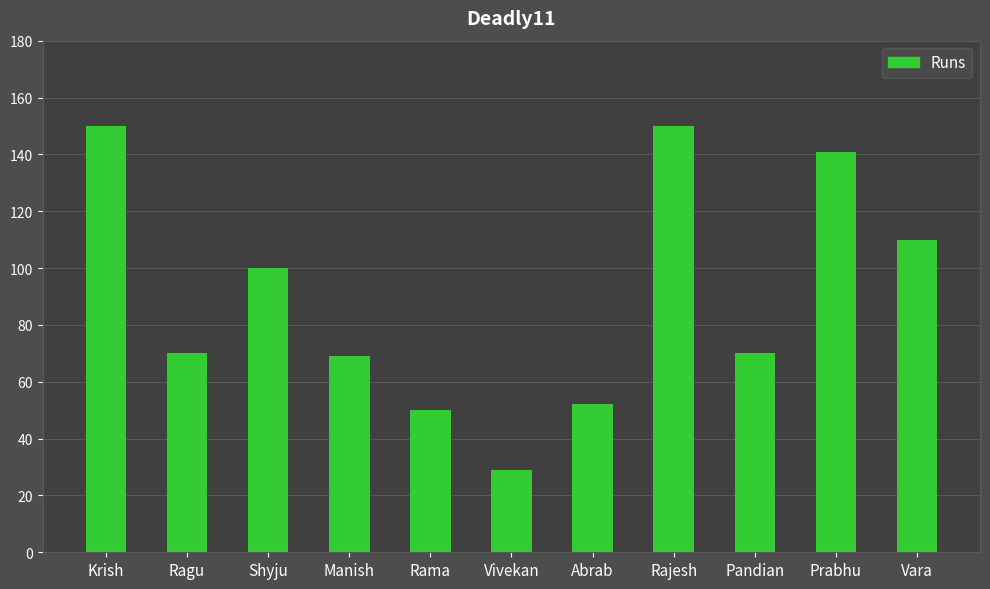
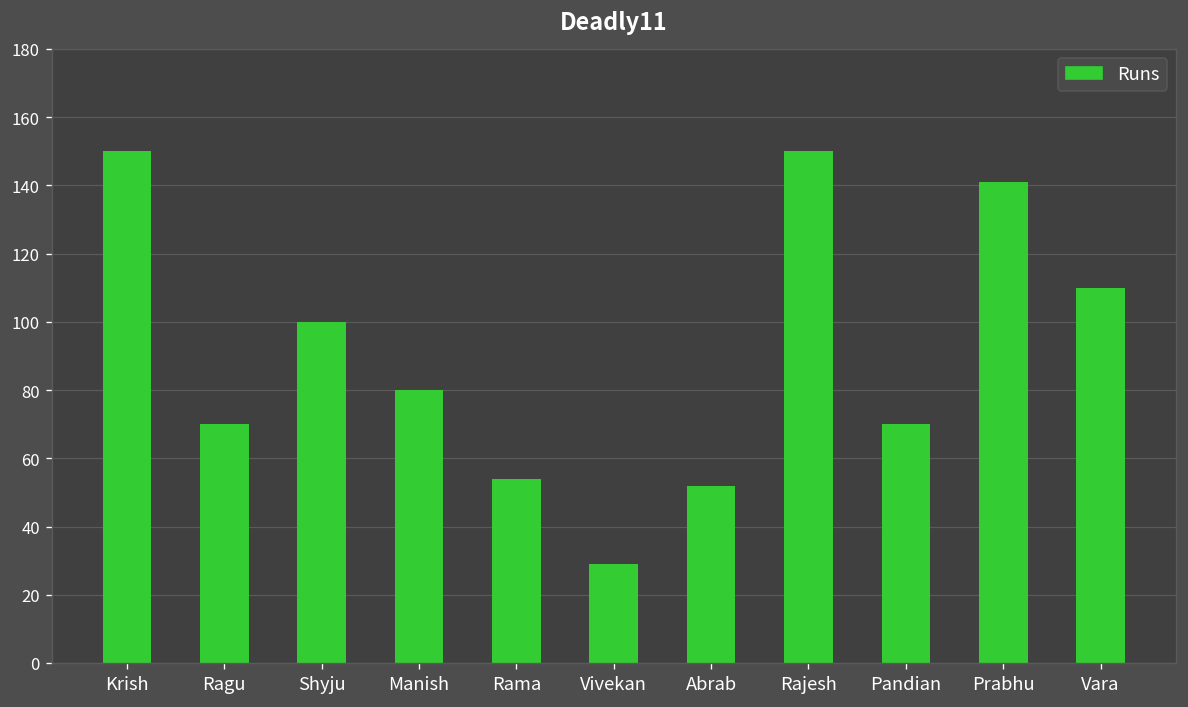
  {
    "Krish": 150,
    "Ragu": 70,
    "Shyju": 100,
-   "Manish": 69,
-   "Rama": 50,
+   "Manish": 80,
+   "Rama": 54,
    "Vivekan": 29,
    "Abrab": 52,
    "Rajesh": 150,
    "Pandian": 70,
    "Prabhu": 141,
    "Vara": 110
  }
